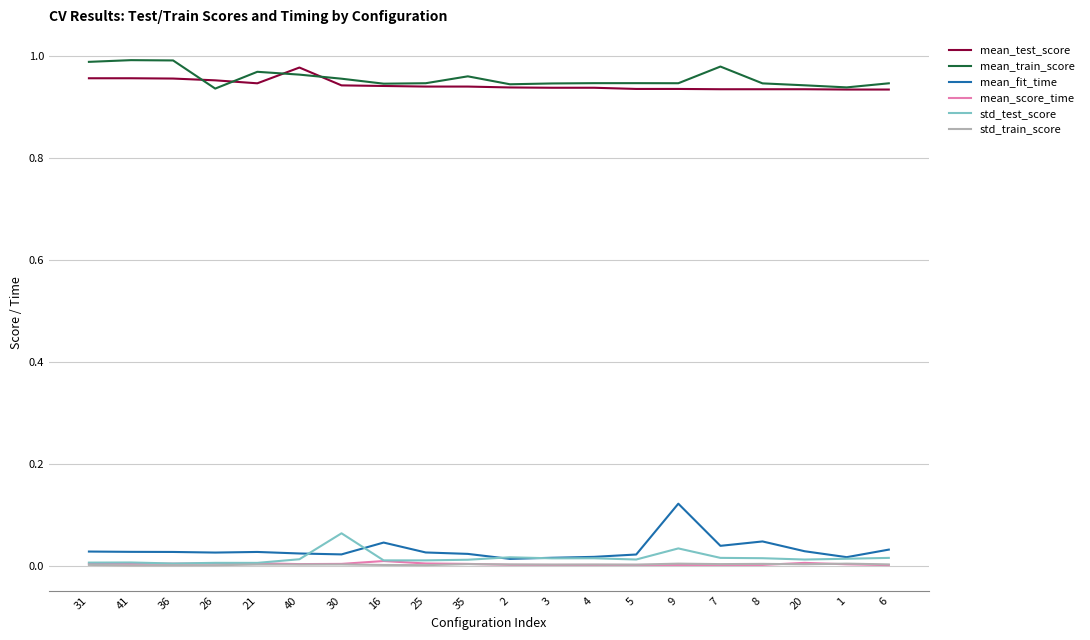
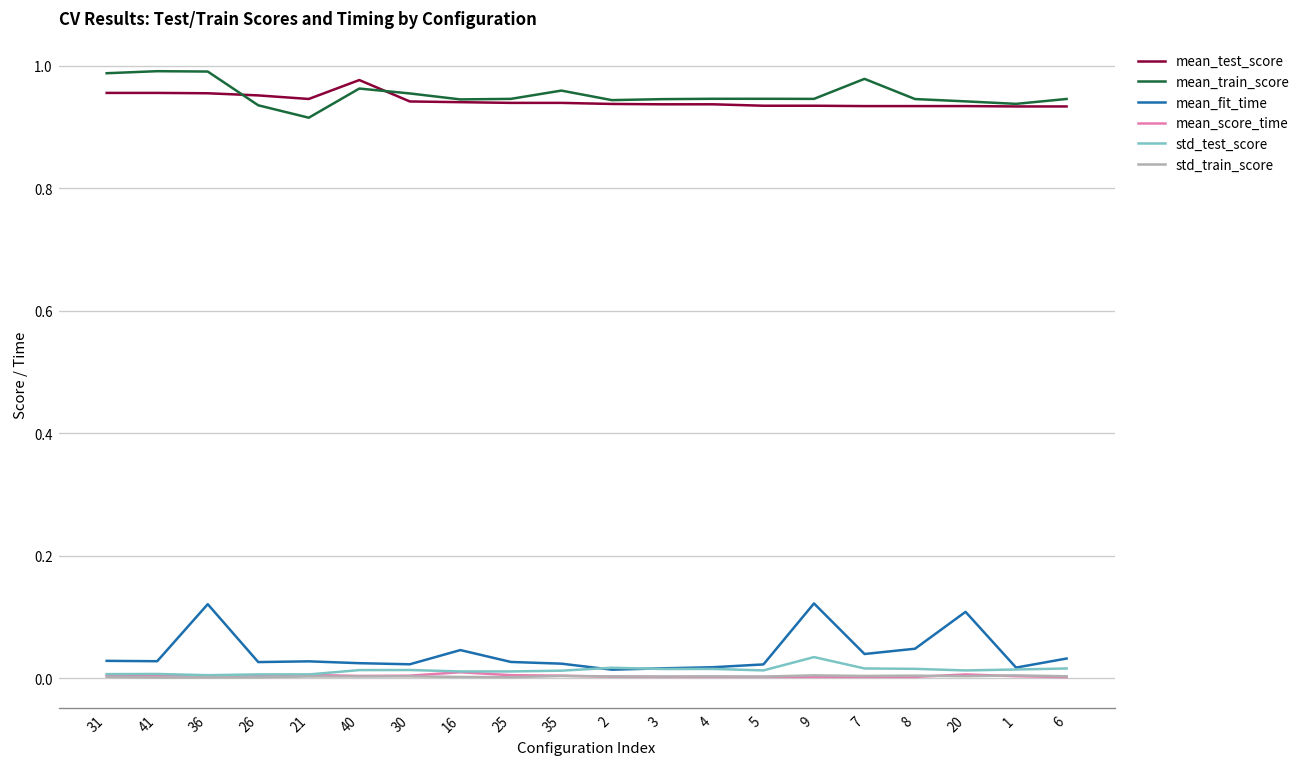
  {
    "mean_test_score": {
      "31": 0.96,
      "41": 0.96,
      "36": 0.96,
      "26": 0.95,
      "21": 0.95,
      "40": 0.98,
      "30": 0.94,
      "25": 0.94,
      "35": 0.94,
      "2": 0.94,
      "3": 0.94,
      "4": 0.94,
      "5": 0.93,
      "9": 0.93,
      "7": 0.93,
      "8": 0.93,
      "20": 0.93,
      "6": 0.93
    },
    "mean_train_score": {
      "31": 0.99,
      "41": 0.99,
      "36": 0.99,
      "26": 0.94,
-     "21": 0.97,
+     "21": 0.92,
      "40": 0.96,
      "30": 0.95,
      "25": 0.95,
      "35": 0.96,
      "2": 0.94,
      "3": 0.95,
      "4": 0.95,
      "5": 0.95,
      "9": 0.95,
      "7": 0.98,
      "8": 0.95,
      "20": 0.94,
      "6": 0.95
    },
    "mean_fit_time": {
      "31": 0.03,
      "41": 0.03,
-     "36": 0.03,
+     "36": 0.12,
      "26": 0.03,
      "21": 0.03,
      "40": 0.02,
      "30": 0.02,
      "16": 0.05,
      "25": 0.03,
      "35": 0.02,
      "5": 0.02,
      "9": 0.12,
      "7": 0.04,
      "8": 0.05,
-     "20": 0.03,
+     "20": 0.11,
      "6": 0.03
    },
    "std_test_score": {
      "40": 0.01,
-     "30": 0.06,
+     "30": 0.01,
      "25": 0.01,
      "35": 0.01,
      "5": 0.01,
      "9": 0.03,
      "7": 0.02,
      "8": 0.02,
      "20": 0.01,
      "6": 0.02
    },
    "std_train_score": {
      "16": 0.00
    }
  }
